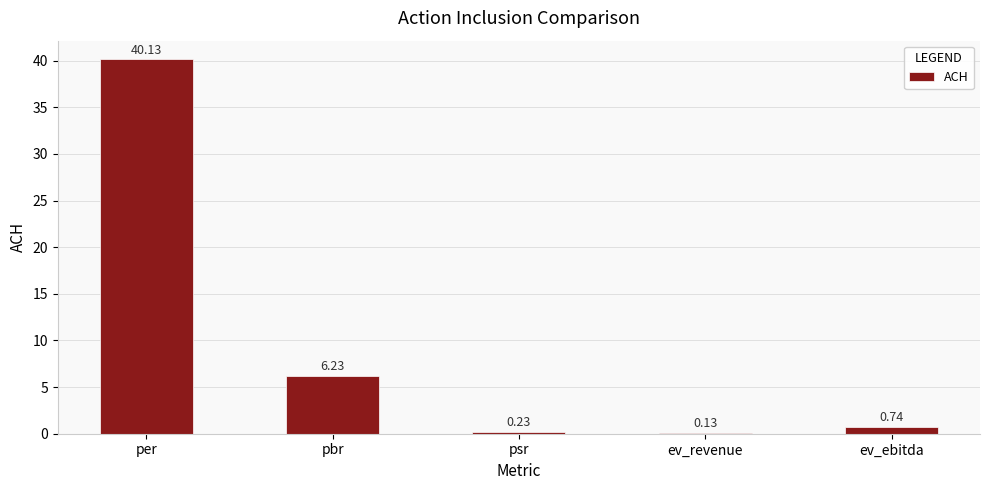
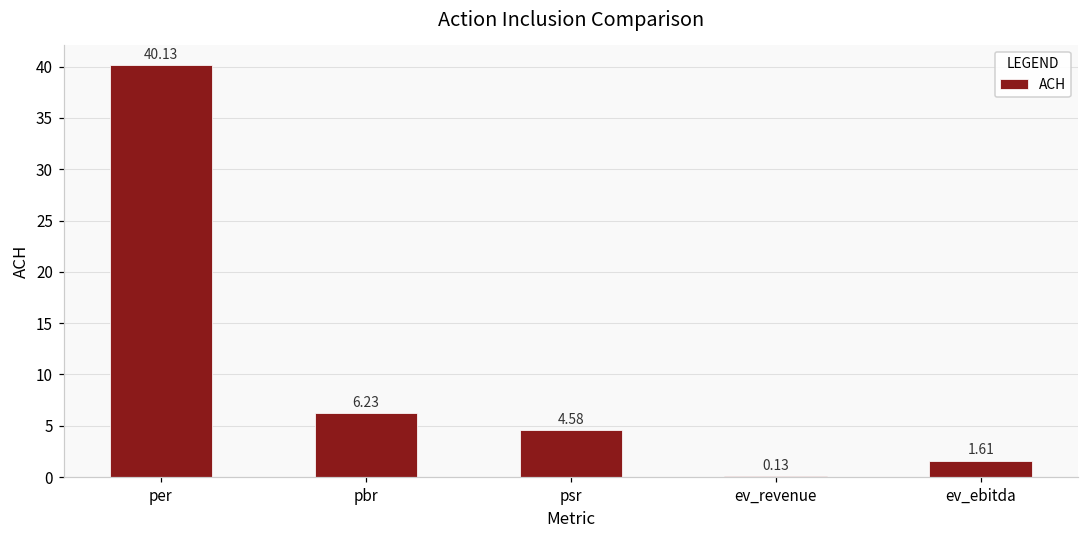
  {
    "per": 40.13,
    "pbr": 6.23,
-   "psr": 0.23,
+   "psr": 4.58,
    "ev_revenue": 0.13,
-   "ev_ebitda": 0.74
+   "ev_ebitda": 1.61
  }
